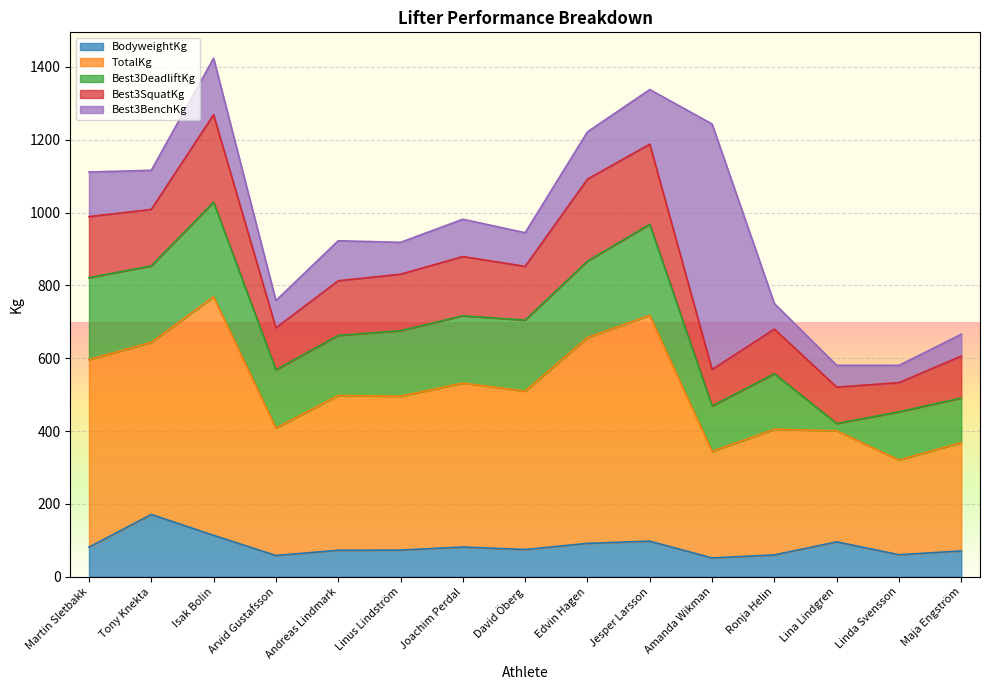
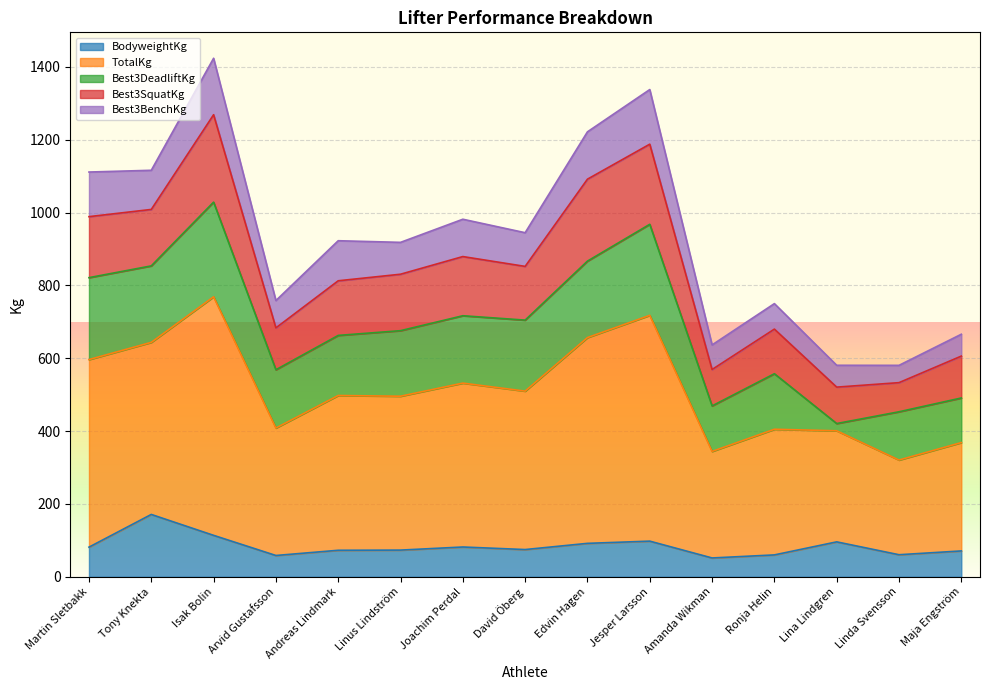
  {
    "BodyweightKg": {
      "Martin Sletbakk": 80,
      "Tony Knekta": 170,
      "Isak Bolin": 110,
      "Arvid Gustafsson": 60,
      "Andreas Lindmark": 70,
      "Linus Lindström": 70,
      "Joachim Perdal": 80,
      "David Öberg": 70,
      "Edvin Hagen": 90,
      "Jesper Larsson": 100,
      "Amanda Wikman": 50,
      "Ronja Helin": 60,
      "Lina Lindgren": 100,
      "Linda Svensson": 60,
      "Maja Engström": 70
    },
    "TotalKg": {
      "Martin Sletbakk": 520,
      "Tony Knekta": 470,
      "Isak Bolin": 660,
      "Arvid Gustafsson": 350,
      "Andreas Lindmark": 430,
      "Linus Lindström": 420,
      "Joachim Perdal": 450,
      "David Öberg": 440,
      "Edvin Hagen": 570,
      "Jesper Larsson": 620,
      "Amanda Wikman": 290,
      "Ronja Helin": 350,
      "Lina Lindgren": 310,
      "Linda Svensson": 260,
      "Maja Engström": 300
    },
    "Best3DeadliftKg": {
      "Martin Sletbakk": 230,
      "Tony Knekta": 210,
      "Isak Bolin": 260,
      "Arvid Gustafsson": 160,
      "Andreas Lindmark": 170,
      "Linus Lindström": 180,
      "Joachim Perdal": 190,
      "David Öberg": 200,
      "Edvin Hagen": 210,
      "Jesper Larsson": 250,
      "Amanda Wikman": 130,
      "Ronja Helin": 150,
      "Lina Lindgren": 20,
      "Linda Svensson": 130,
      "Maja Engström": 120
    },
    "Best3SquatKg": {
      "Martin Sletbakk": 170,
      "Tony Knekta": 160,
      "Isak Bolin": 240,
      "Arvid Gustafsson": 120,
      "Andreas Lindmark": 150,
      "Linus Lindström": 160,
      "Joachim Perdal": 160,
      "David Öberg": 150,
      "Edvin Hagen": 230,
      "Jesper Larsson": 220,
      "Amanda Wikman": 100,
      "Ronja Helin": 120,
      "Lina Lindgren": 100,
      "Linda Svensson": 80,
      "Maja Engström": 120
    },
    "Best3BenchKg": {
      "Martin Sletbakk": 120,
      "Tony Knekta": 110,
      "Isak Bolin": 160,
      "Arvid Gustafsson": 80,
      "Andreas Lindmark": 110,
      "Linus Lindström": 90,
      "Joachim Perdal": 100,
      "David Öberg": 90,
      "Edvin Hagen": 130,
      "Jesper Larsson": 150,
-     "Amanda Wikman": 670,
+     "Amanda Wikman": 70,
      "Ronja Helin": 70,
      "Lina Lindgren": 60,
      "Linda Svensson": 50,
      "Maja Engström": 60
    }
  }
